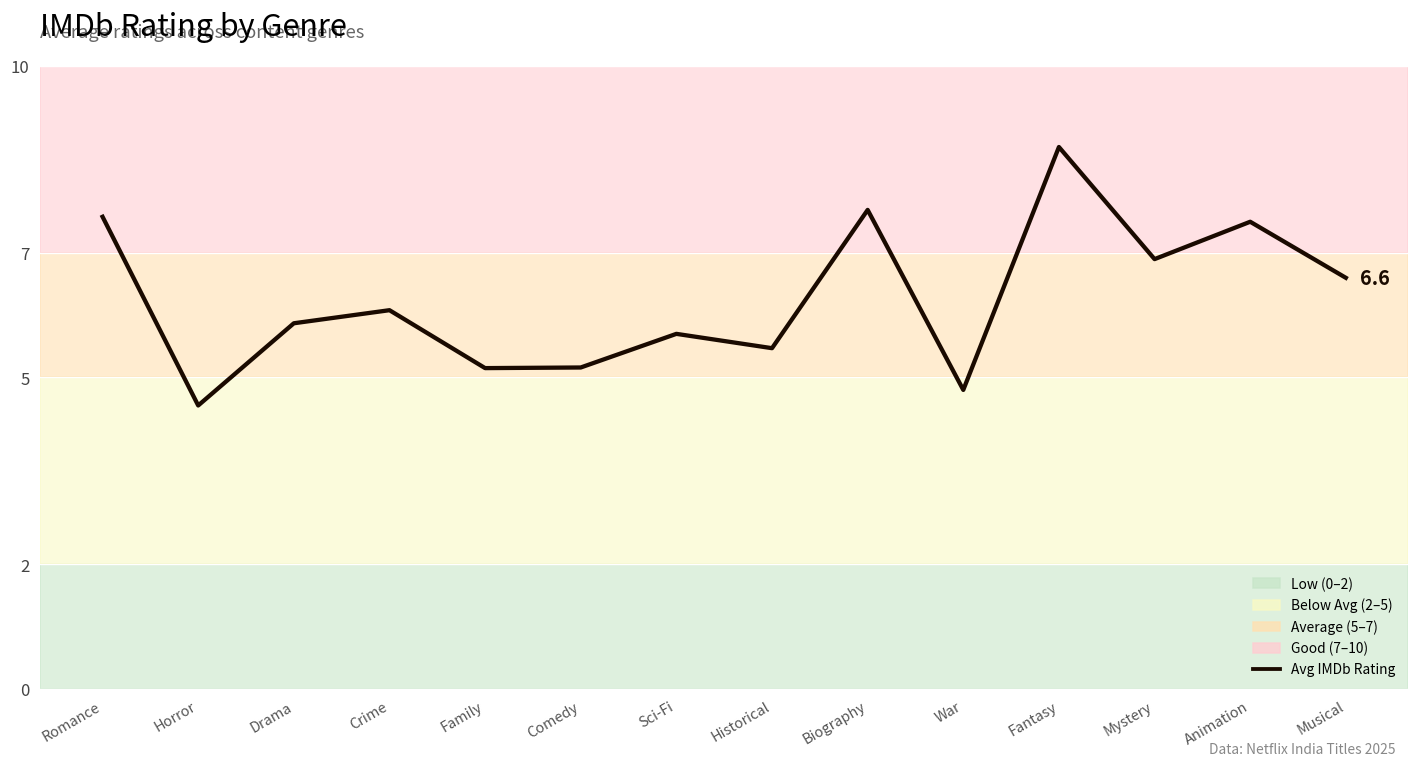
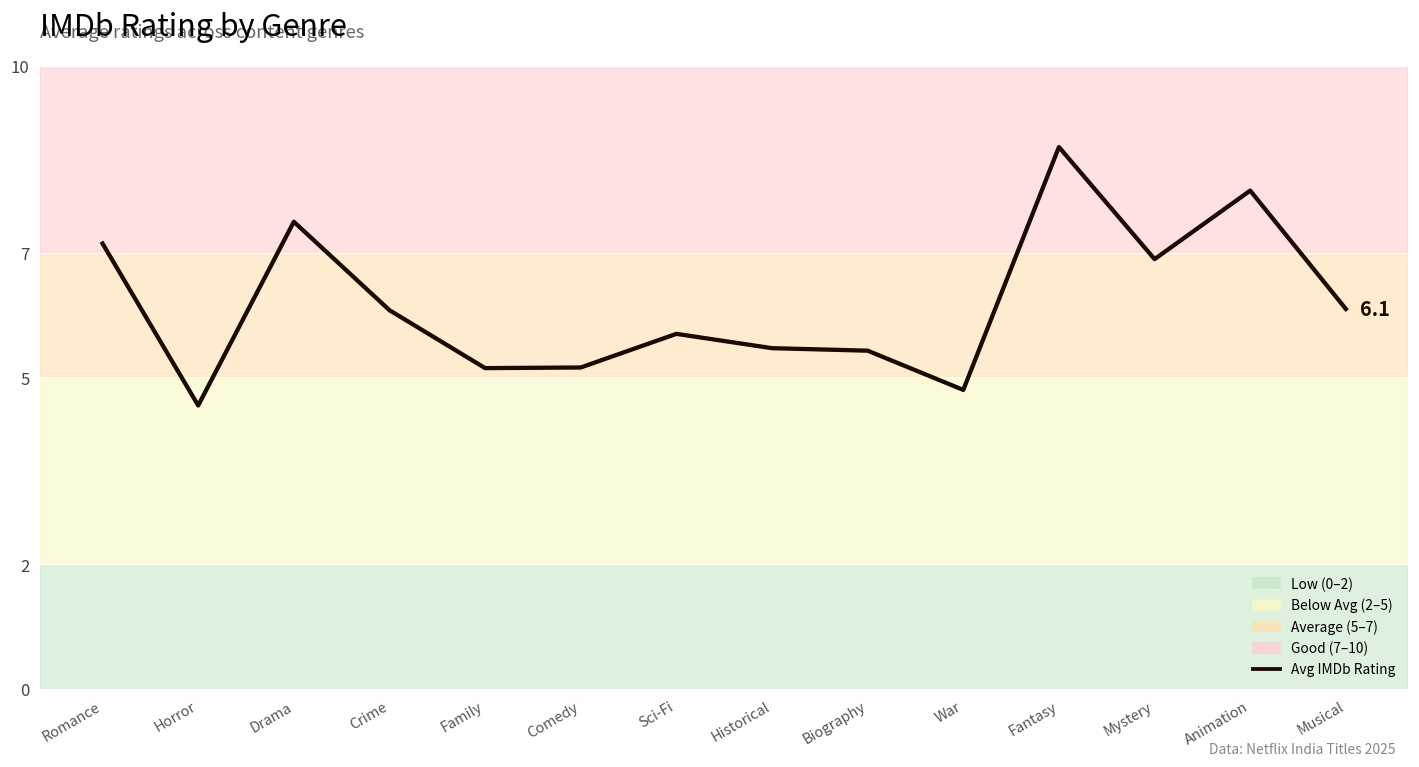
  {
-   "Romance": 7.6,
-   "Drama": 5.9,
-   "Biography": 7.7,
-   "Animation": 7.5,
-   "Musical": 6.6
+   "Romance": 7.2,
+   "Drama": 7.5,
+   "Biography": 5.4,
+   "Animation": 8.0,
+   "Musical": 6.1
  }
